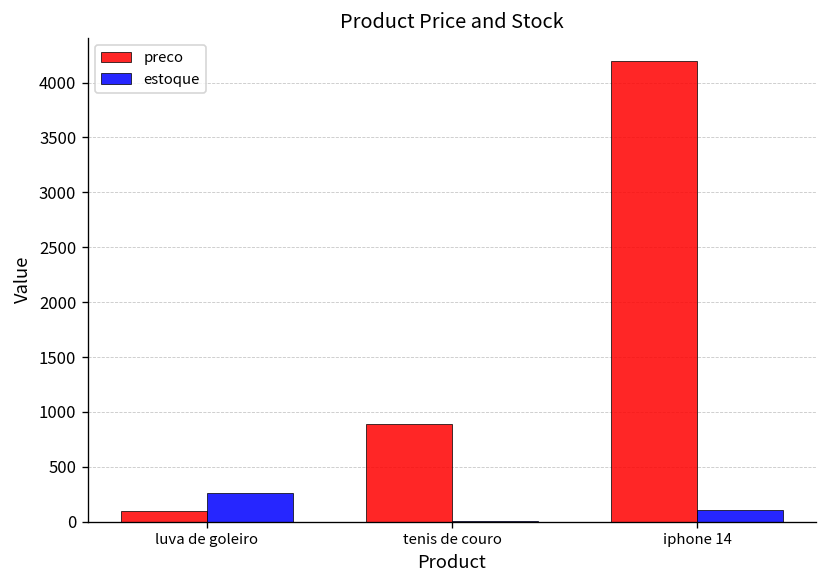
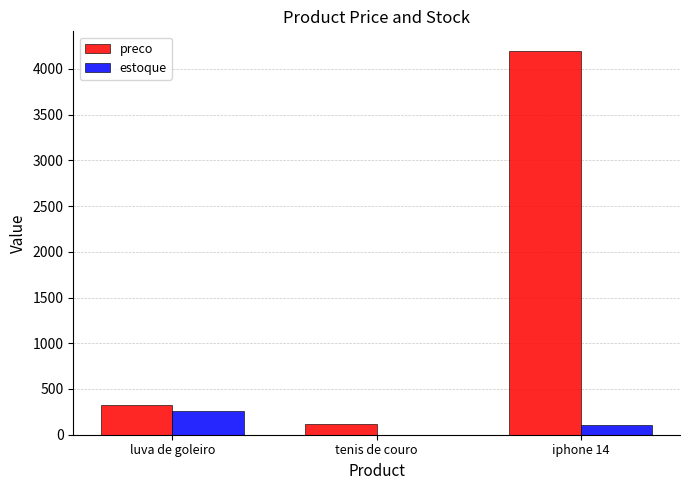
  {
    "preco": {
-     "luva de goleiro": 100,
-     "tenis de couro": 900,
+     "luva de goleiro": 300,
+     "tenis de couro": 100,
      "iphone 14": 4200
    },
    "estoque": {
      "luva de goleiro": 300,
      "iphone 14": 100
    }
  }
